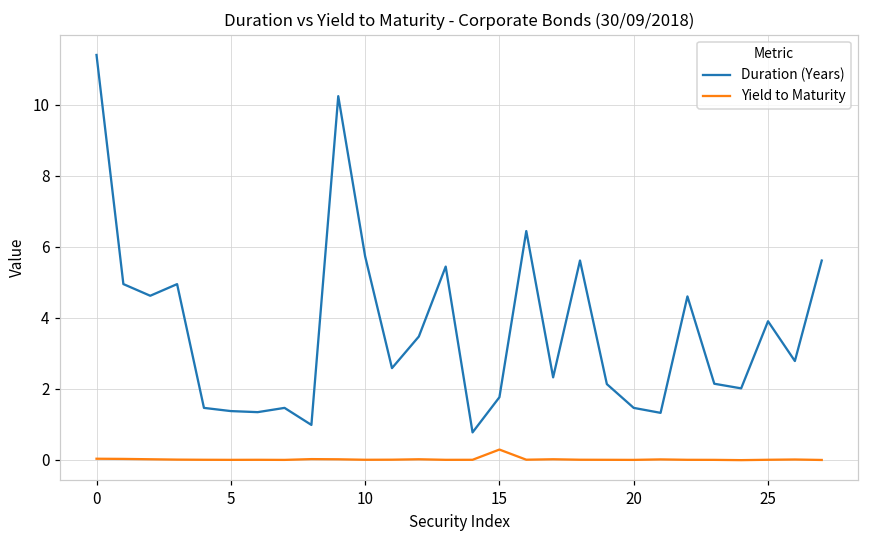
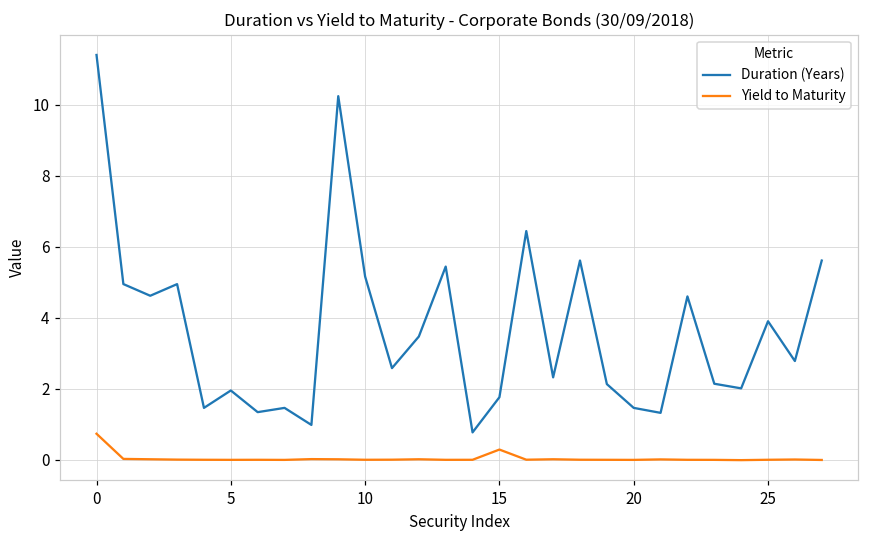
  {
    "Duration (Years)": {
      "0": 11.4,
-     "5": 1.4,
-     "10": 5.7,
+     "5": 2.0,
+     "10": 5.2,
      "15": 1.8,
      "20": 1.5,
      "25": 3.9
    },
    "Yield to Maturity": {
-     "0": 0.0,
+     "0": 0.7,
      "5": 0.0,
      "10": 0.0,
      "15": 0.3,
      "20": 0.0,
      "25": 0.0
    }
  }
